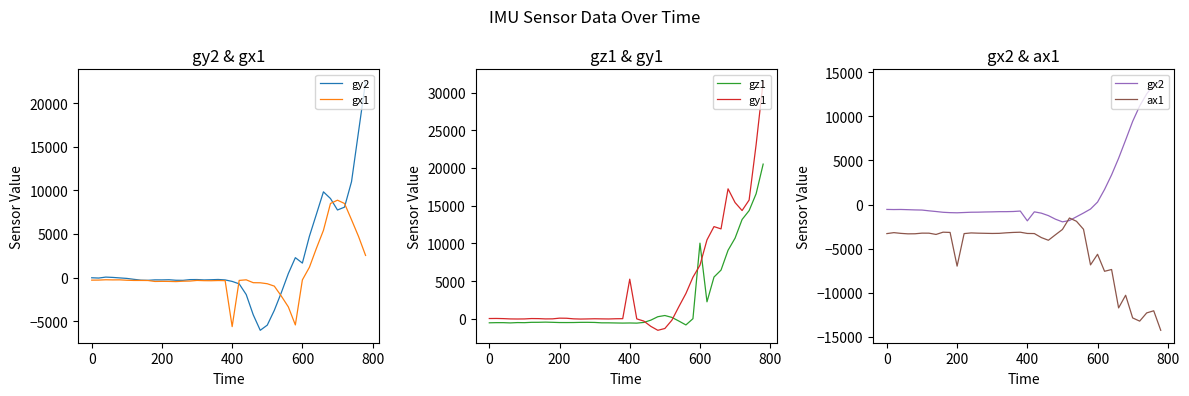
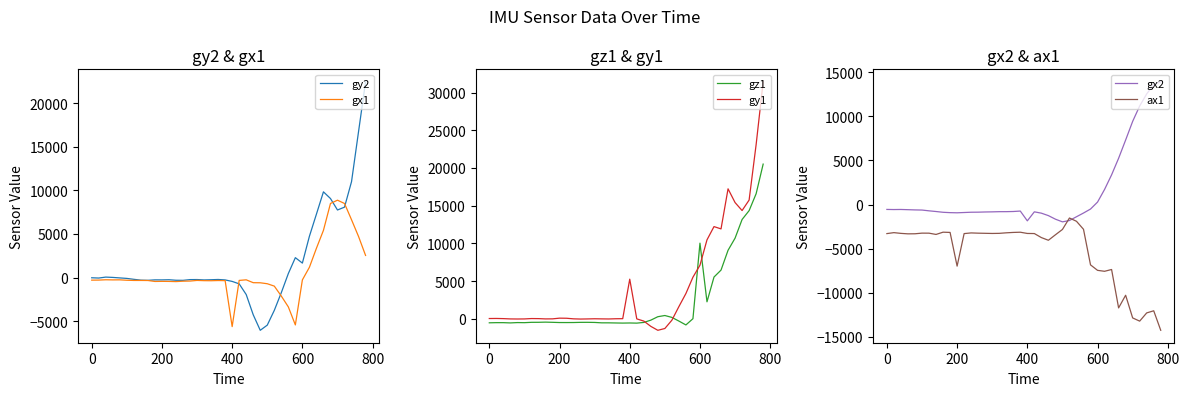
  {
    "gy2 & gx1": {
      "gy2": {
        "400": 0,
        "600": 2000
      },
      "gx1": {
        "400": -6000,
        "600": 0
      }
    },
    "gz1 & gy1": {
      "gz1": {
        "0": -1000,
        "200": -1000,
        "400": -1000,
        "600": 10000
      },
      "gy1": {
        "0": 0,
        "200": 0,
        "400": 5000,
        "600": 7000
      }
    },
    "gx2 & ax1": {
      "gx2": {
        "0": -1000,
        "200": -1000,
        "400": -2000,
        "600": 0
      },
      "ax1": {
        "0": -3000,
        "200": -7000,
        "400": -3000,
-       "600": -6000
+       "600": -7000
      }
    }
  }
